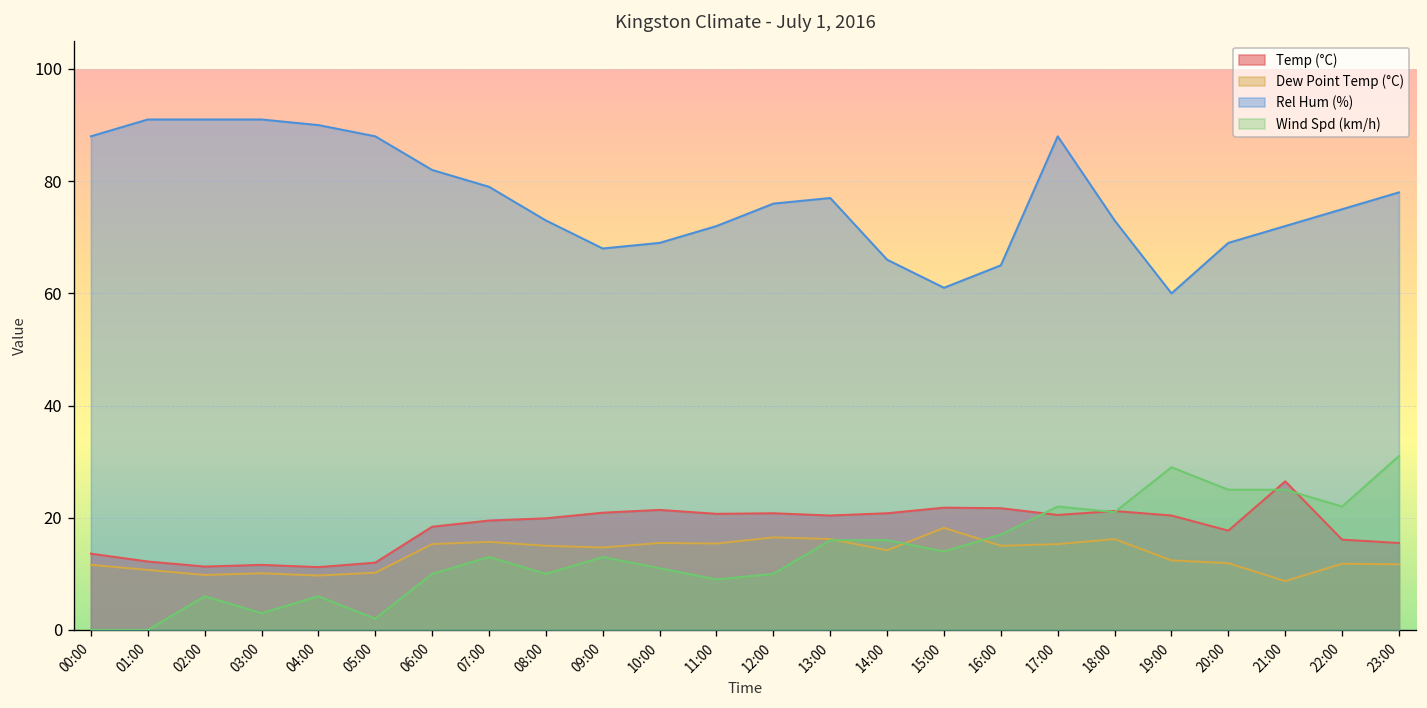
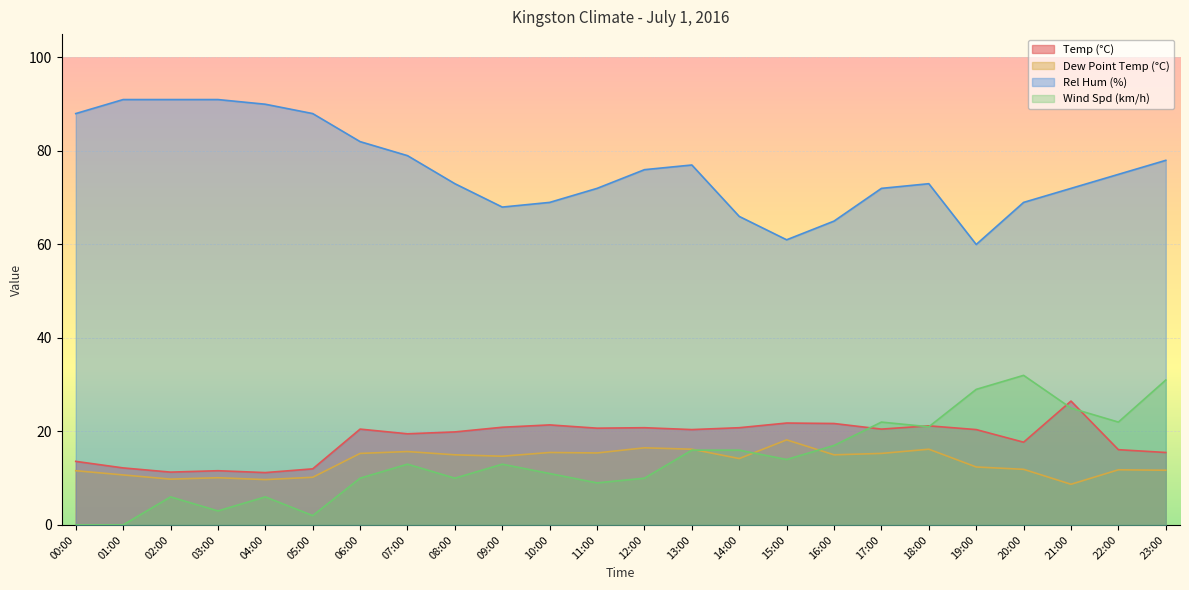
  {
    "Temp (°C)": {
      "00:00": 14,
      "01:00": 12,
      "02:00": 11,
      "03:00": 12,
      "04:00": 11,
      "05:00": 12,
-     "06:00": 18,
+     "06:00": 21,
      "07:00": 20,
      "08:00": 20,
      "09:00": 21,
      "10:00": 21,
      "11:00": 21,
      "12:00": 21,
      "13:00": 20,
      "14:00": 21,
      "15:00": 22,
      "16:00": 22,
      "17:00": 21,
      "19:00": 20,
      "20:00": 18,
      "21:00": 27,
      "22:00": 16,
      "23:00": 16
    },
    "Dew Point Temp (°C)": {
      "00:00": 12,
      "01:00": 11,
      "02:00": 10,
      "03:00": 10,
      "04:00": 10,
      "05:00": 10,
      "06:00": 15,
      "07:00": 16,
      "08:00": 15,
      "09:00": 15,
      "10:00": 16,
      "11:00": 15,
      "12:00": 17,
      "14:00": 14,
      "15:00": 18,
      "16:00": 15,
      "17:00": 15,
      "18:00": 16,
      "19:00": 12,
      "20:00": 12,
      "21:00": 9,
      "22:00": 12,
      "23:00": 12
    },
    "Rel Hum (%)": {
      "00:00": 88,
      "01:00": 91,
      "02:00": 91,
      "03:00": 91,
      "04:00": 90,
      "05:00": 88,
      "06:00": 82,
      "07:00": 79,
      "08:00": 73,
      "09:00": 68,
      "10:00": 69,
      "11:00": 72,
      "12:00": 76,
      "13:00": 77,
      "14:00": 66,
      "15:00": 61,
      "16:00": 65,
-     "17:00": 88,
+     "17:00": 72,
      "18:00": 73,
      "19:00": 60,
      "20:00": 69,
      "21:00": 72,
      "22:00": 75,
      "23:00": 78
    },
    "Wind Spd (km/h)": {
      "00:00": 0,
      "01:00": 0,
      "02:00": 6,
      "03:00": 3,
      "04:00": 6,
      "05:00": 2,
      "06:00": 10,
      "07:00": 13,
      "08:00": 10,
      "09:00": 13,
      "10:00": 11,
      "11:00": 9,
      "12:00": 10,
      "14:00": 16,
      "15:00": 14,
      "16:00": 17,
      "17:00": 22,
      "19:00": 29,
-     "20:00": 25,
+     "20:00": 32,
      "21:00": 25,
      "22:00": 22,
      "23:00": 31
    }
  }
